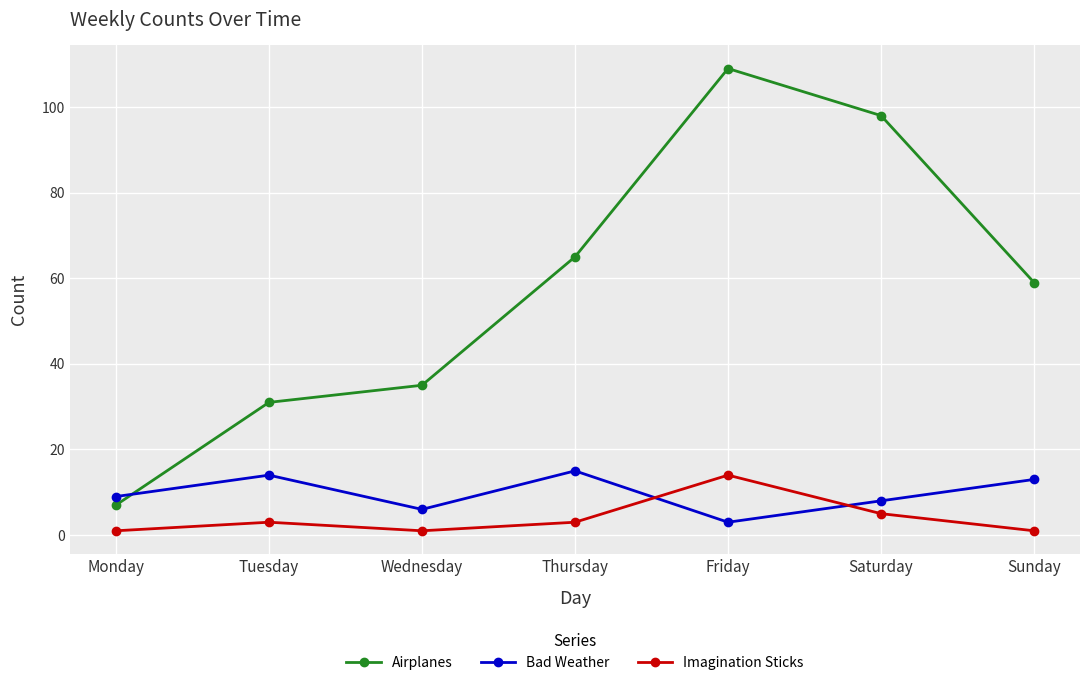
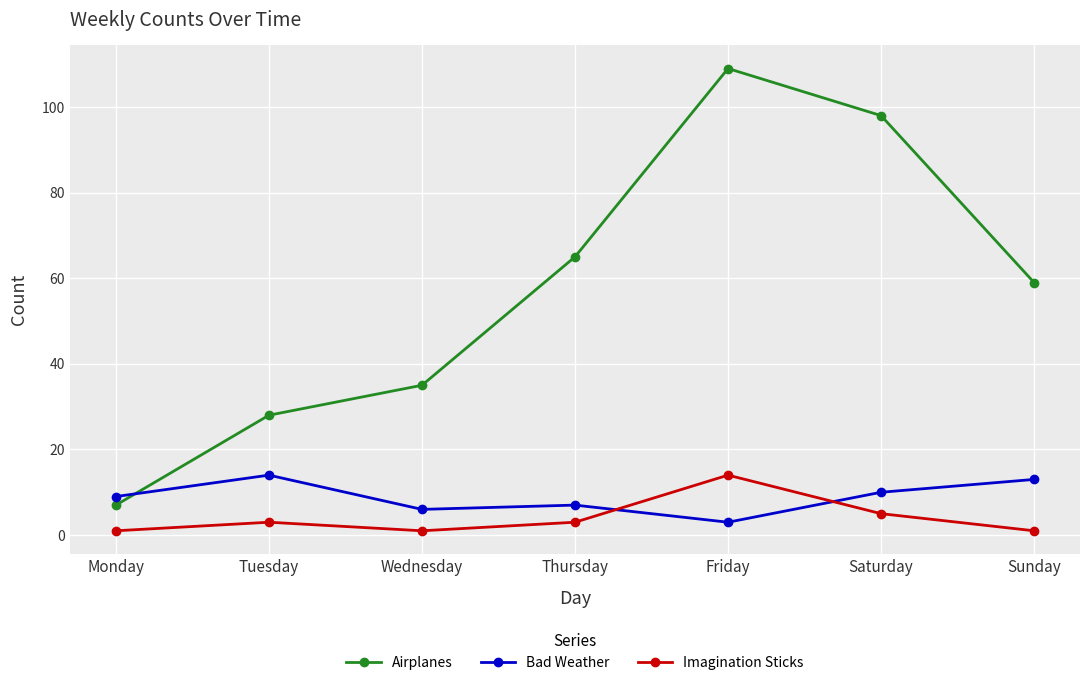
  {
    "Airplanes": {
      "Monday": 7,
-     "Tuesday": 31,
+     "Tuesday": 28,
      "Wednesday": 35,
      "Thursday": 65,
      "Friday": 109,
      "Saturday": 98,
      "Sunday": 59
    },
    "Bad Weather": {
      "Monday": 9,
      "Tuesday": 14,
      "Wednesday": 6,
-     "Thursday": 15,
+     "Thursday": 7,
      "Friday": 3,
-     "Saturday": 8,
+     "Saturday": 10,
      "Sunday": 13
    },
    "Imagination Sticks": {
      "Monday": 1,
      "Tuesday": 3,
      "Wednesday": 1,
      "Thursday": 3,
      "Friday": 14,
      "Saturday": 5,
      "Sunday": 1
    }
  }
